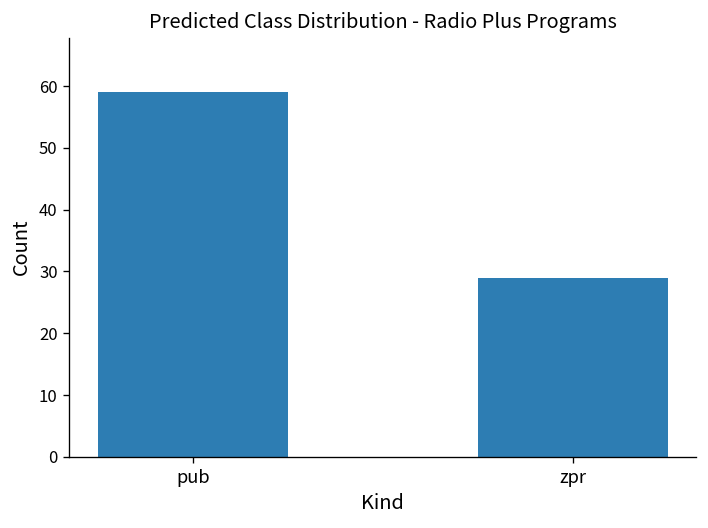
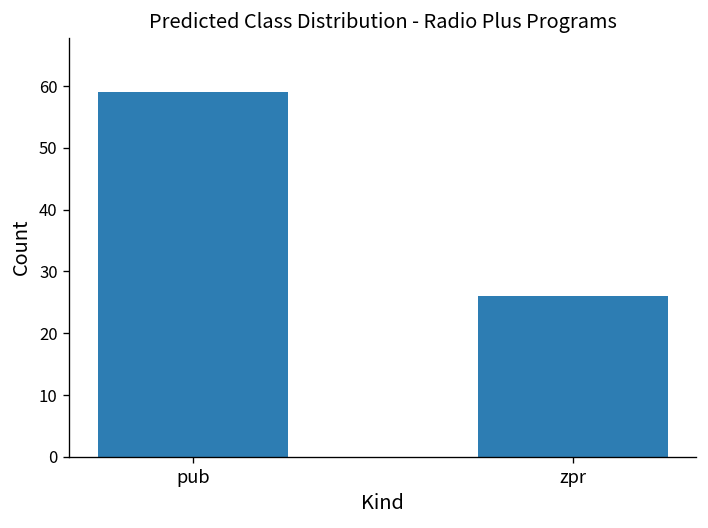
  {
    "pub": 59,
-   "zpr": 29
+   "zpr": 26
  }
